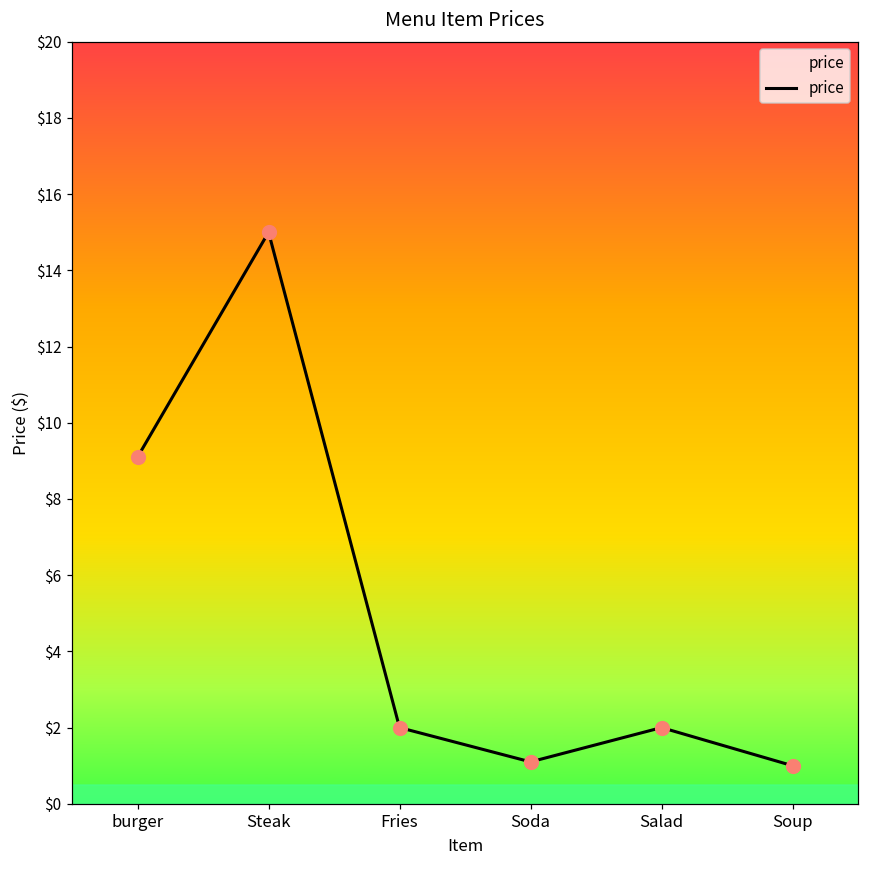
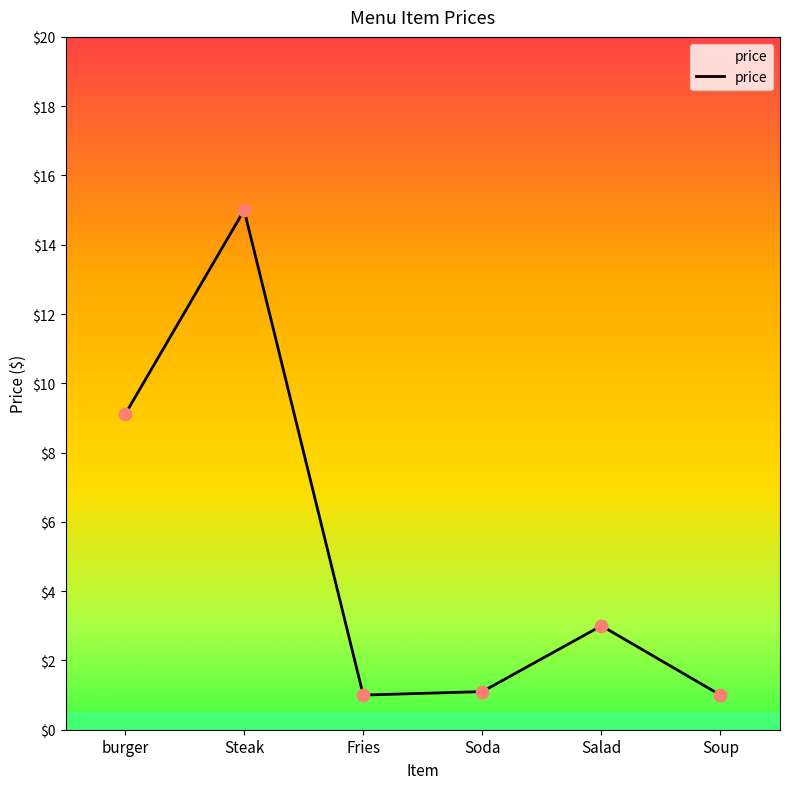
  {
    "burger": "$9.1",
    "Steak": "$15",
-   "Fries": "$2",
+   "Fries": "$1",
    "Soda": "$1.1",
-   "Salad": "$2",
+   "Salad": "$3",
    "Soup": "$1"
  }
